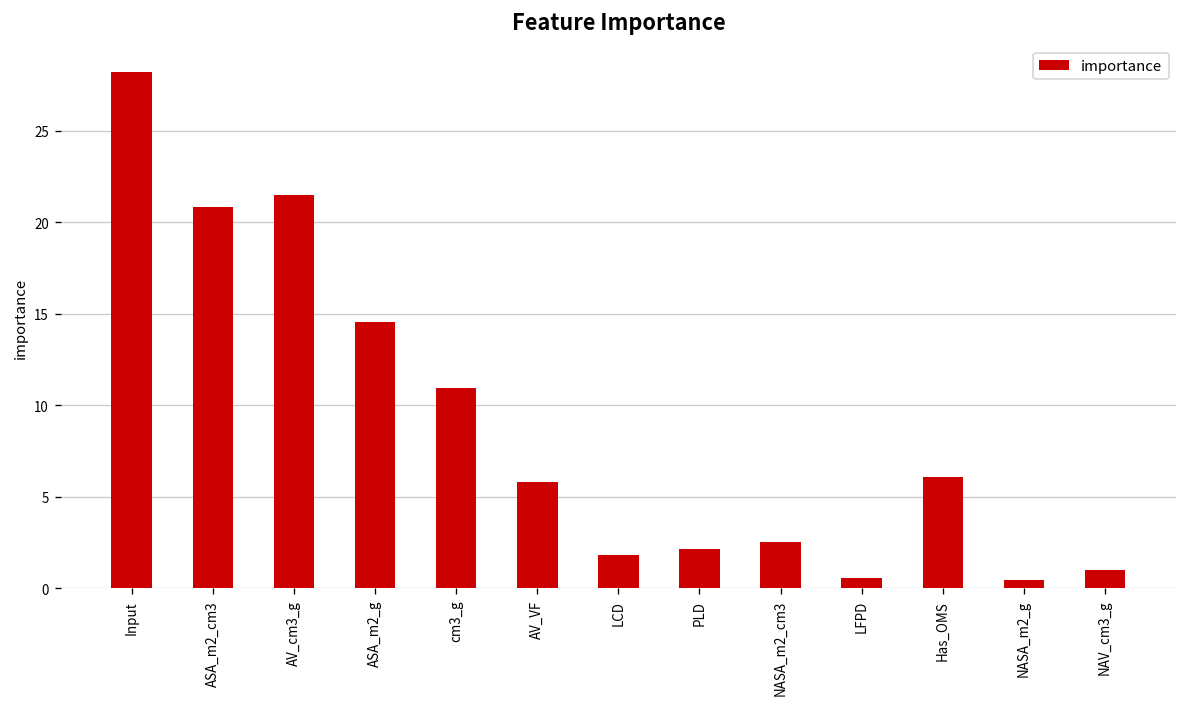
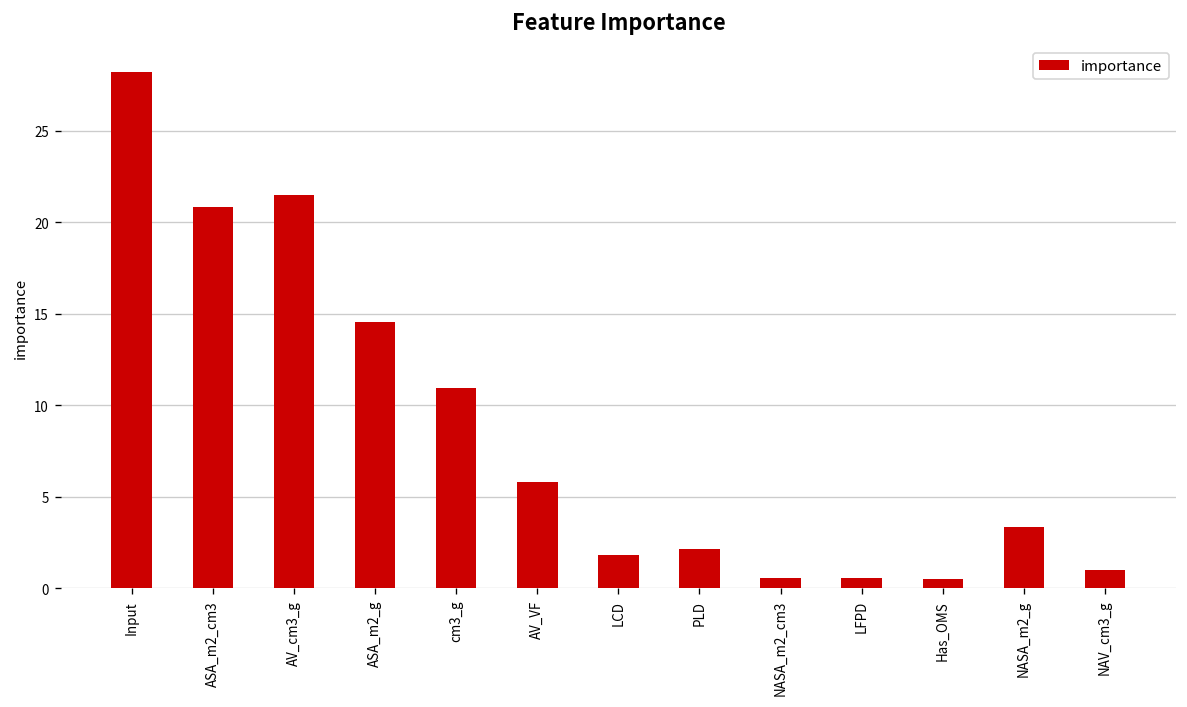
  {
    "Input": 28.2,
    "ASA_m2_cm3": 20.8,
    "AV_cm3_g": 21.5,
    "ASA_m2_g": 14.5,
    "cm3_g": 10.9,
    "AV_VF": 5.8,
    "LCD": 1.8,
    "PLD": 2.1,
-   "NASA_m2_cm3": 2.5,
+   "NASA_m2_cm3": 0.6,
    "LFPD": 0.6,
-   "Has_OMS": 6.1,
-   "NASA_m2_g": 0.4,
+   "Has_OMS": 0.5,
+   "NASA_m2_g": 3.4,
    "NAV_cm3_g": 1.0
  }
